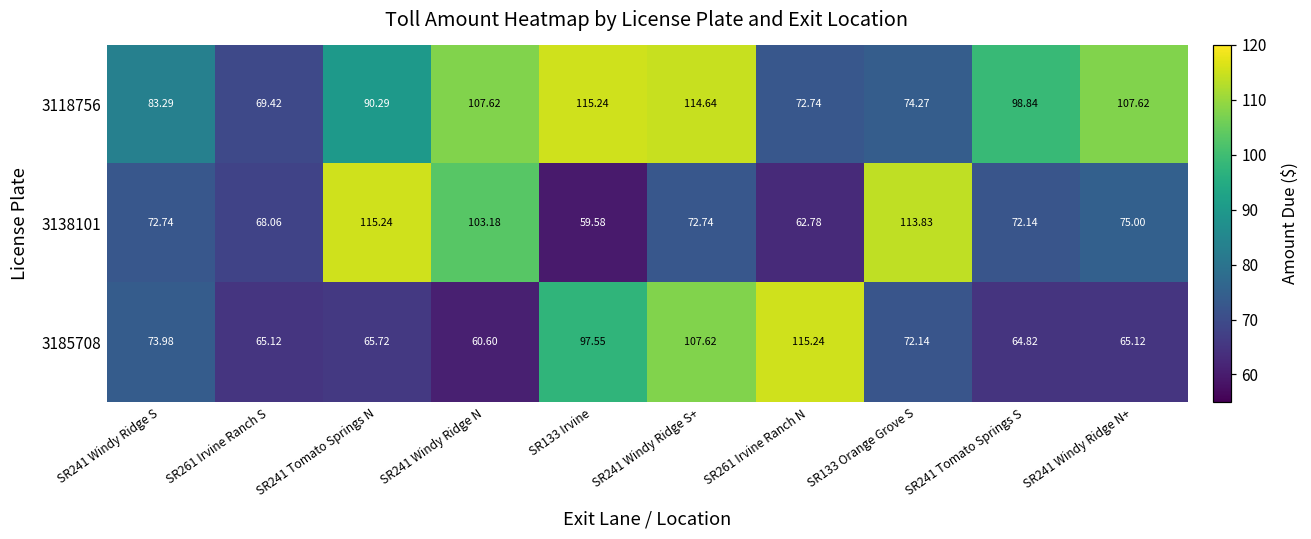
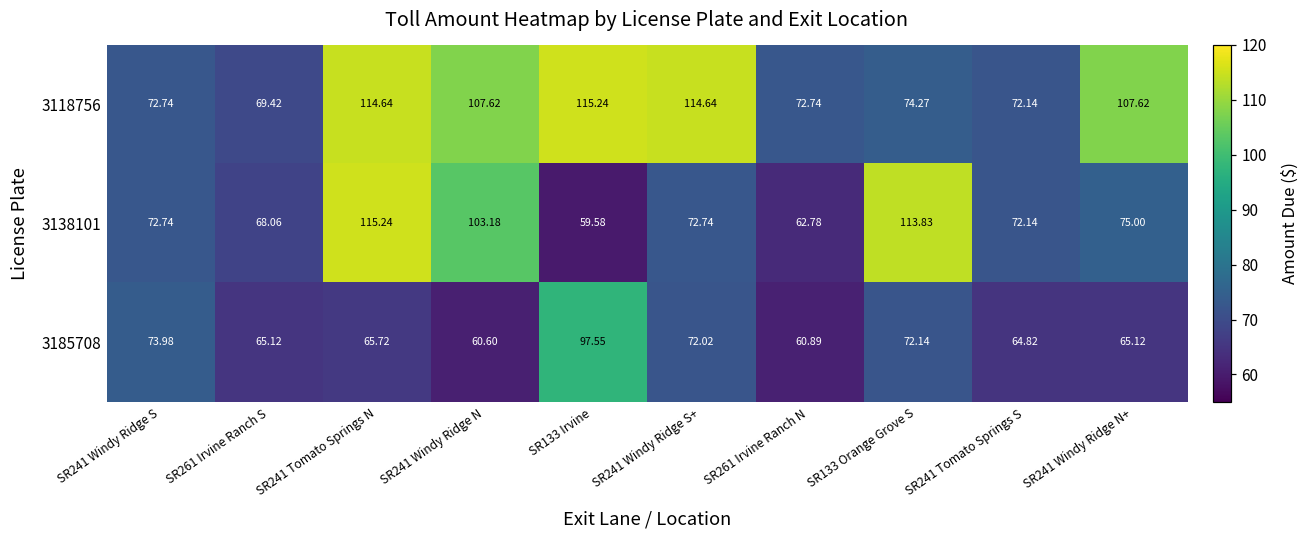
  {
    "3118756": {
-     "SR241 Windy Ridge S": 83.29,
+     "SR241 Windy Ridge S": 72.74,
      "SR261 Irvine Ranch S": 69.42,
-     "SR241 Tomato Springs N": 90.29,
+     "SR241 Tomato Springs N": 114.64,
      "SR241 Windy Ridge N": 107.62,
      "SR133 Irvine": 115.24,
      "SR241 Windy Ridge S+": 114.64,
      "SR261 Irvine Ranch N": 72.74,
      "SR133 Orange Grove S": 74.27,
-     "SR241 Tomato Springs S": 98.84,
+     "SR241 Tomato Springs S": 72.14,
      "SR241 Windy Ridge N+": 107.62
    },
    "3138101": {
      "SR241 Windy Ridge S": 72.74,
      "SR261 Irvine Ranch S": 68.06,
      "SR241 Tomato Springs N": 115.24,
      "SR241 Windy Ridge N": 103.18,
      "SR133 Irvine": 59.58,
      "SR241 Windy Ridge S+": 72.74,
      "SR261 Irvine Ranch N": 62.78,
      "SR133 Orange Grove S": 113.83,
      "SR241 Tomato Springs S": 72.14,
      "SR241 Windy Ridge N+": 75.00
    },
    "3185708": {
      "SR241 Windy Ridge S": 73.98,
      "SR261 Irvine Ranch S": 65.12,
      "SR241 Tomato Springs N": 65.72,
      "SR241 Windy Ridge N": 60.60,
      "SR133 Irvine": 97.55,
-     "SR241 Windy Ridge S+": 107.62,
-     "SR261 Irvine Ranch N": 115.24,
+     "SR241 Windy Ridge S+": 72.02,
+     "SR261 Irvine Ranch N": 60.89,
      "SR133 Orange Grove S": 72.14,
      "SR241 Tomato Springs S": 64.82,
      "SR241 Windy Ridge N+": 65.12
    }
  }
